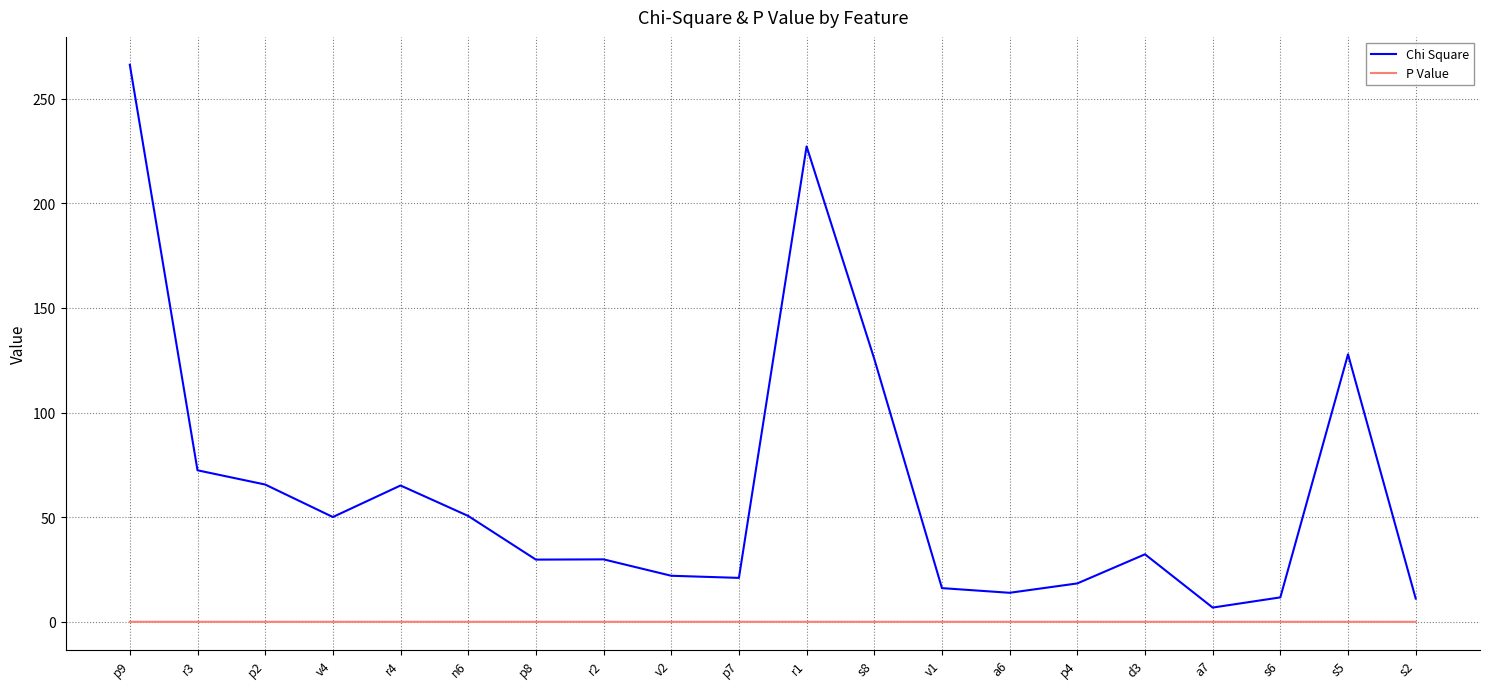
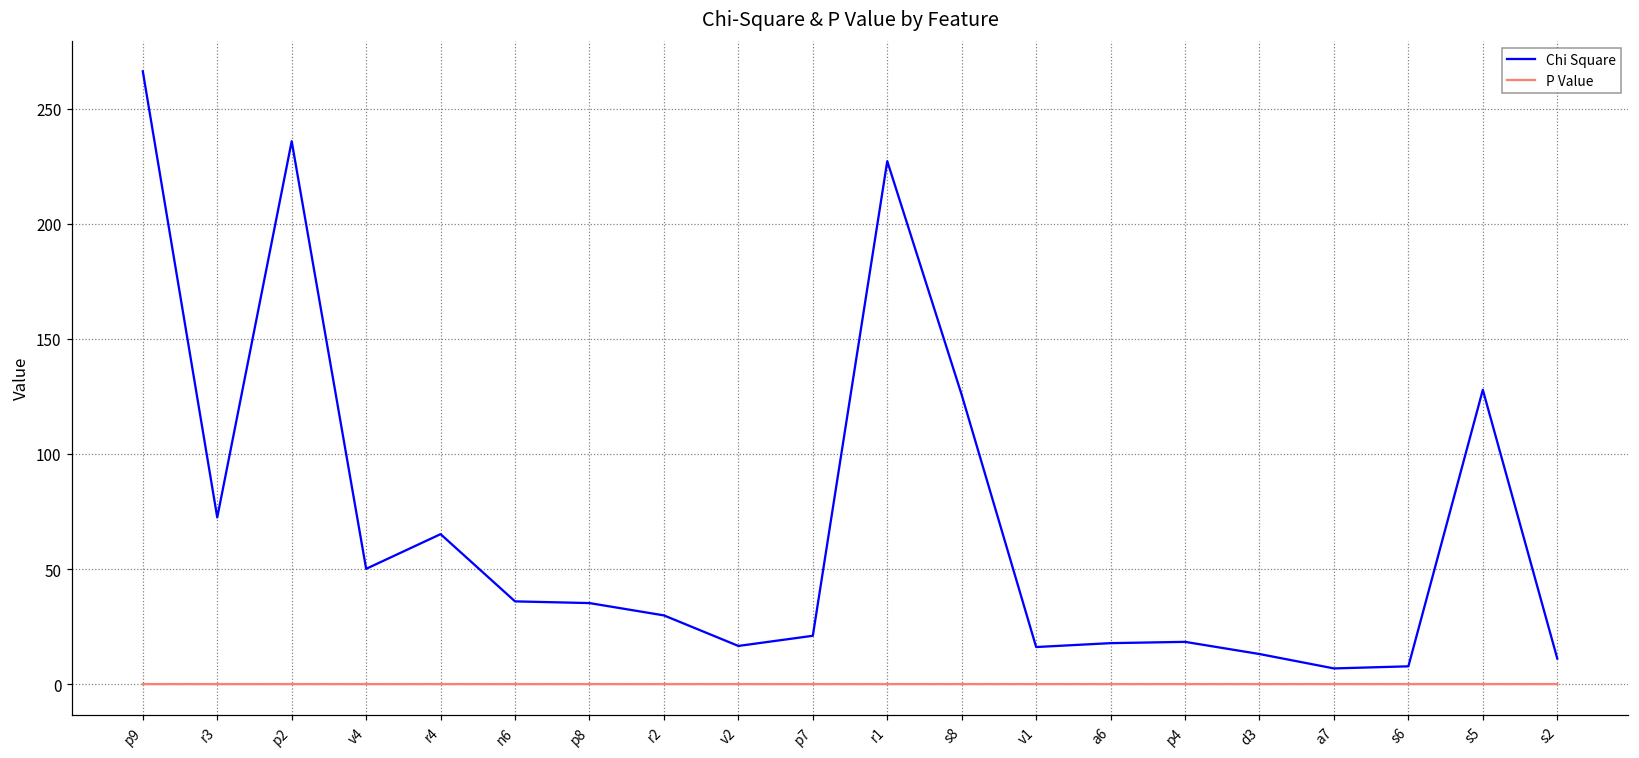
  {
    "Chi Square": {
      "p9": 266,
      "r3": 72,
-     "p2": 66,
+     "p2": 236,
      "v4": 50,
      "r4": 65,
-     "n6": 51,
-     "p8": 30,
+     "n6": 36,
+     "p8": 35,
      "r2": 30,
-     "v2": 22,
+     "v2": 17,
      "p7": 21,
      "r1": 227,
      "s8": 126,
      "v1": 16,
-     "a6": 14,
+     "a6": 18,
      "p4": 18,
-     "d3": 32,
+     "d3": 13,
      "a7": 7,
-     "s6": 12,
+     "s6": 8,
      "s5": 128,
      "s2": 11
    },
    "P Value": {
      "p9": 0,
      "r3": 0,
      "p2": 0,
      "v4": 0,
      "r4": 0,
      "n6": 0,
      "p8": 0,
      "r2": 0,
      "v2": 0,
      "p7": 0,
      "r1": 0,
      "s8": 0,
      "v1": 0,
      "a6": 0,
      "p4": 0,
      "d3": 0,
      "a7": 0,
      "s6": 0,
      "s5": 0,
      "s2": 0
    }
  }
